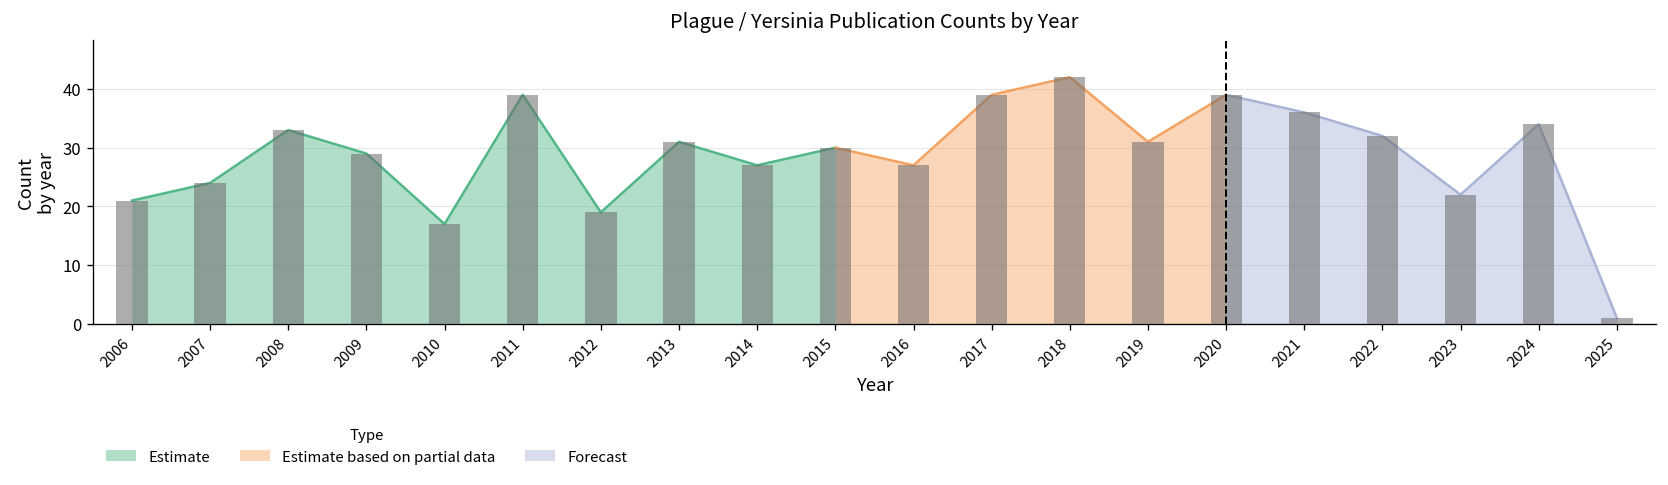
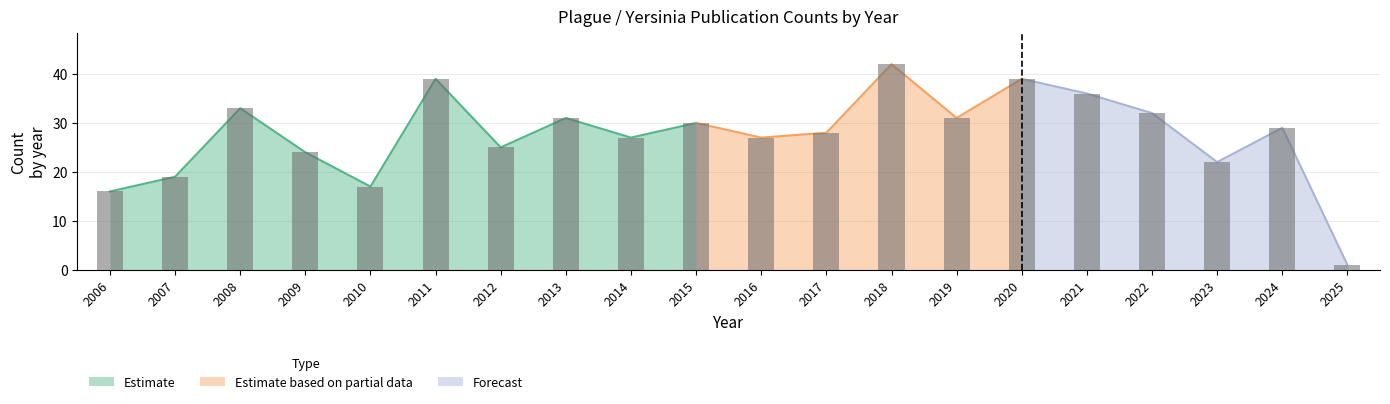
  {
    "Estimate": {
-     "2006": 21,
-     "2007": 24,
+     "2006": 16,
+     "2007": 19,
      "2008": 33,
-     "2009": 29,
+     "2009": 24,
      "2010": 17,
      "2011": 39,
-     "2012": 19,
+     "2012": 25,
      "2013": 31,
      "2014": 27
    },
    "Estimate based on partial data": {
      "2016": 27,
-     "2017": 39,
+     "2017": 28,
      "2018": 42,
      "2019": 31
    },
    "Forecast": {
      "2021": 36,
      "2022": 32,
      "2023": 22,
-     "2024": 34,
+     "2024": 29,
      "2025": 1
    }
  }
